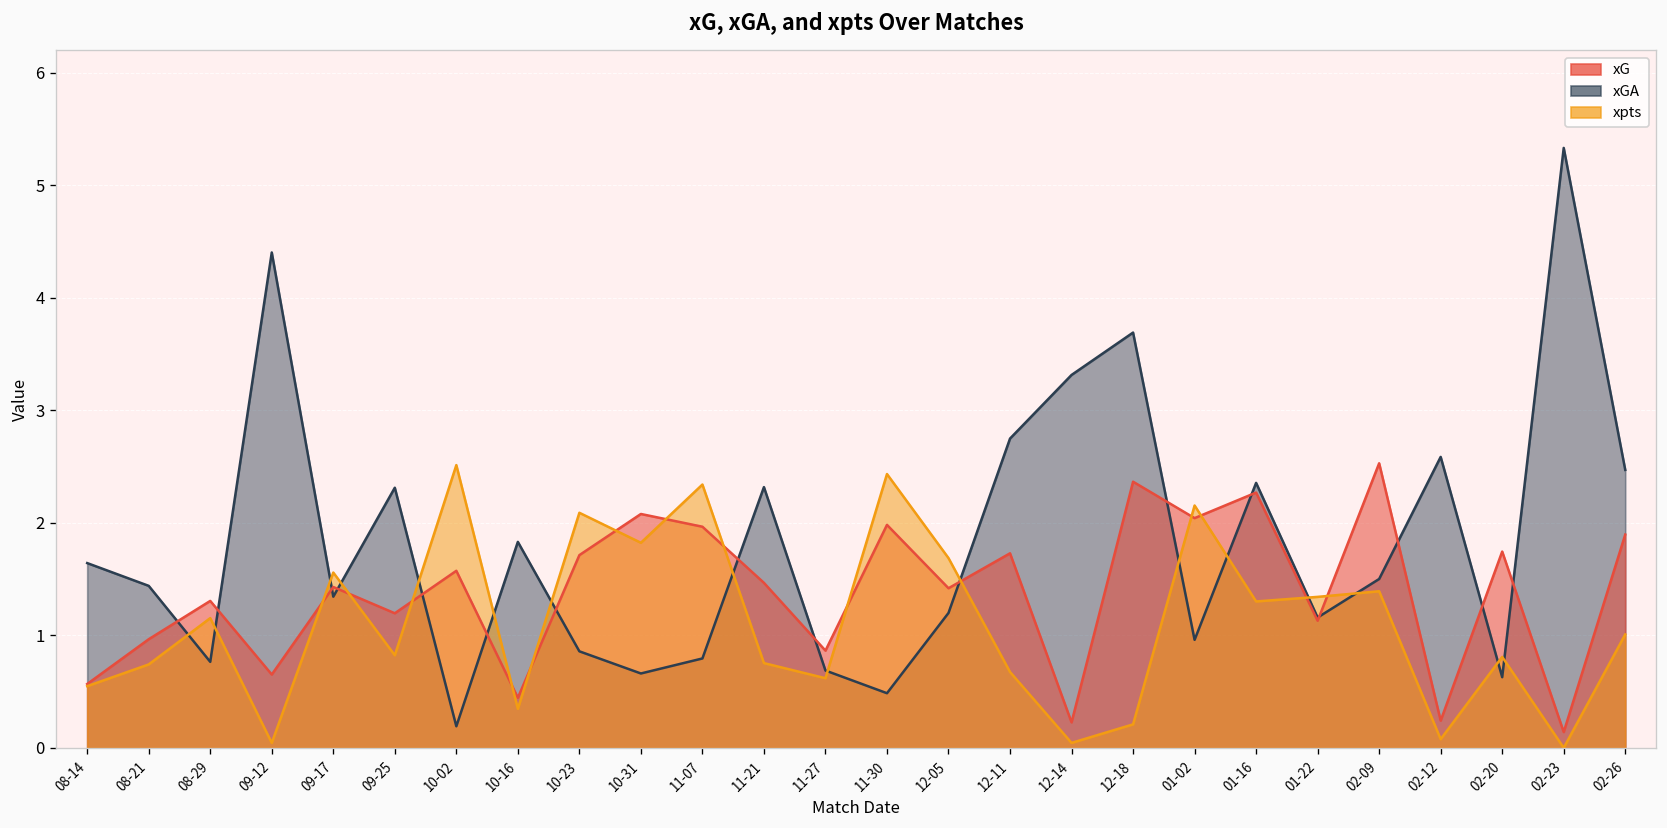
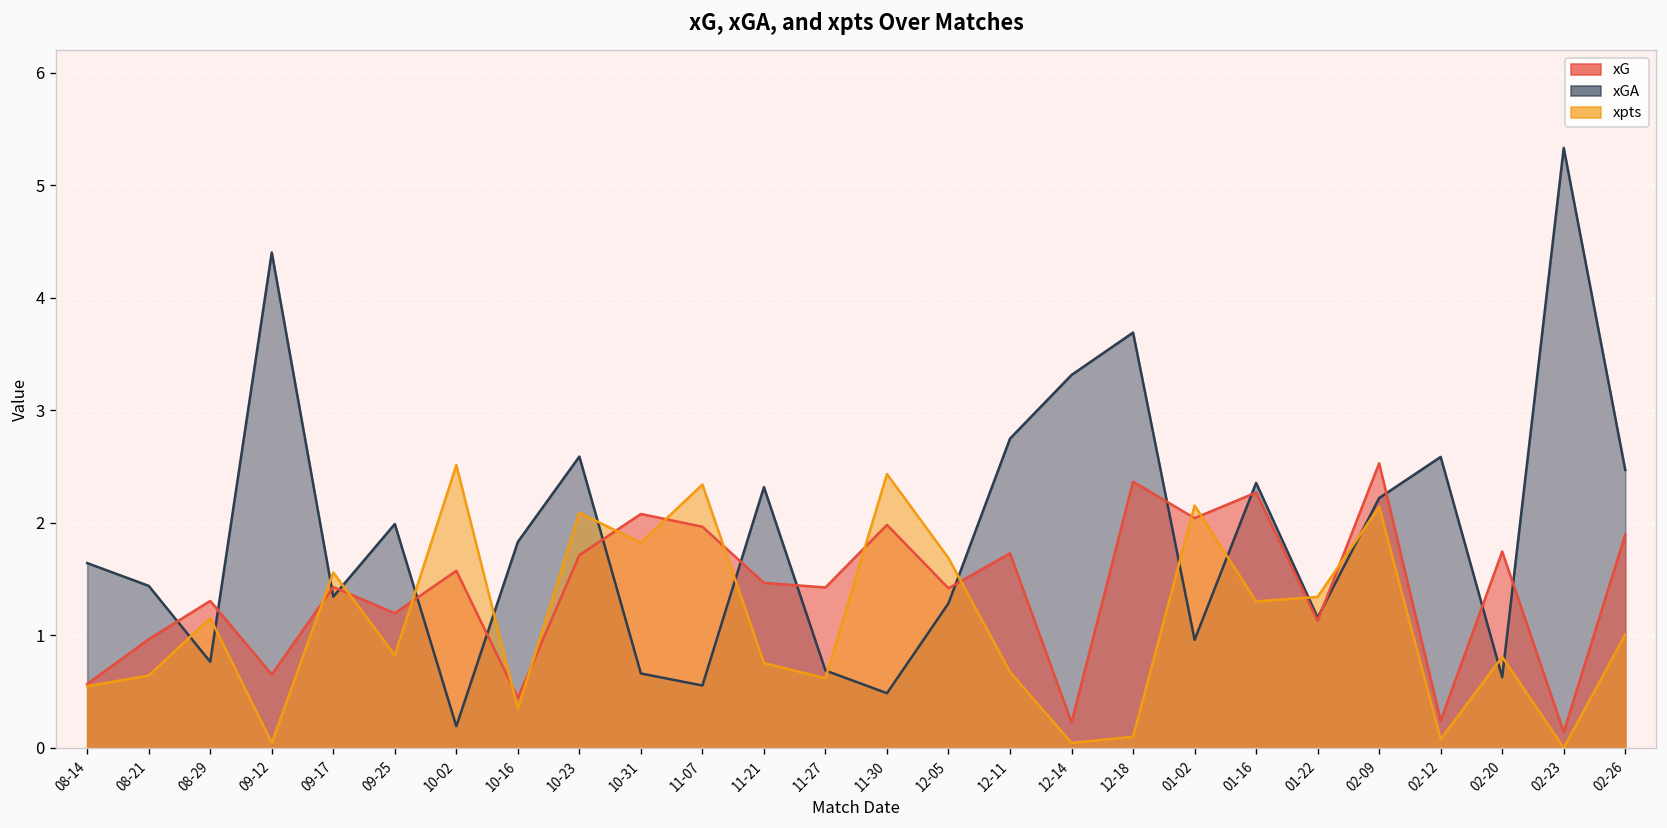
  {
    "xGA": {
      "08-14": 1.6,
      "08-21": 1.4,
      "08-29": 0.8,
      "09-12": 4.4,
      "09-17": 1.3,
-     "09-25": 2.3,
+     "09-25": 2.0,
      "10-02": 0.2,
      "10-16": 1.8,
-     "10-23": 0.9,
+     "10-23": 2.6,
      "10-31": 0.7,
-     "11-07": 0.8,
+     "11-07": 0.6,
      "11-21": 2.3,
      "11-27": 0.7,
      "11-30": 0.5,
-     "12-05": 1.2,
+     "12-05": 1.3,
      "12-11": 2.7,
      "12-14": 3.3,
      "12-18": 3.7,
      "01-02": 1.0,
      "01-16": 2.4,
      "01-22": 1.2,
-     "02-09": 1.5,
+     "02-09": 2.2,
      "02-12": 2.6,
      "02-20": 0.6,
      "02-23": 5.3,
      "02-26": 2.5
    },
    "xG": {
      "08-21": 1.0,
      "08-29": 1.3,
      "09-12": 0.7,
      "09-17": 1.4,
      "09-25": 1.2,
      "10-02": 1.6,
      "10-16": 0.4,
      "10-23": 1.7,
      "10-31": 2.1,
      "11-07": 2.0,
      "11-21": 1.5,
-     "11-27": 0.9,
+     "11-27": 1.4,
      "11-30": 2.0,
      "12-05": 1.4,
      "12-11": 1.7,
      "12-14": 0.2,
      "12-18": 2.4,
      "01-02": 2.0,
      "01-16": 2.3,
      "01-22": 1.1,
      "02-09": 2.5,
      "02-12": 0.2,
      "02-20": 1.7,
      "02-23": 0.1,
      "02-26": 1.9
    },
    "xpts": {
-     "08-21": 0.7,
+     "08-21": 0.6,
      "08-29": 1.2,
      "09-12": 0.0,
      "09-17": 1.6,
      "09-25": 0.8,
      "10-02": 2.5,
      "10-16": 0.3,
      "10-23": 2.1,
      "10-31": 1.8,
      "11-07": 2.3,
      "11-21": 0.8,
      "11-27": 0.6,
      "11-30": 2.4,
      "12-05": 1.7,
      "12-11": 0.7,
      "12-14": 0.0,
-     "12-18": 0.2,
+     "12-18": 0.1,
      "01-02": 2.2,
      "01-16": 1.3,
      "01-22": 1.3,
-     "02-09": 1.4,
+     "02-09": 2.1,
      "02-12": 0.1,
      "02-20": 0.8,
      "02-23": 0.0,
      "02-26": 1.0
    }
  }
